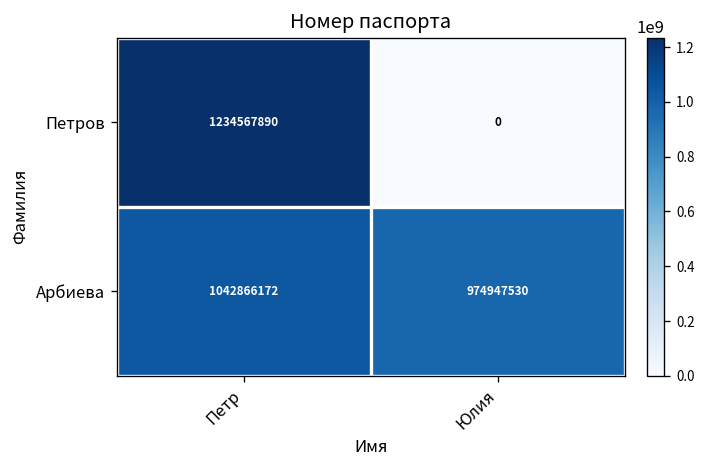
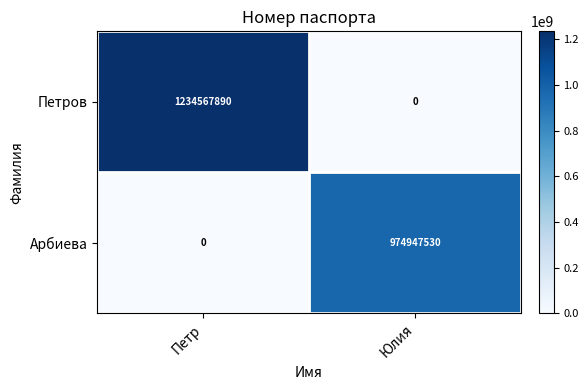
  {
    "Петров": {
      "Петр": 1234567890,
      "Юлия": 0
    },
    "Арбиева": {
-     "Петр": 1042866172,
+     "Петр": 0,
      "Юлия": 974947530
    }
  }
